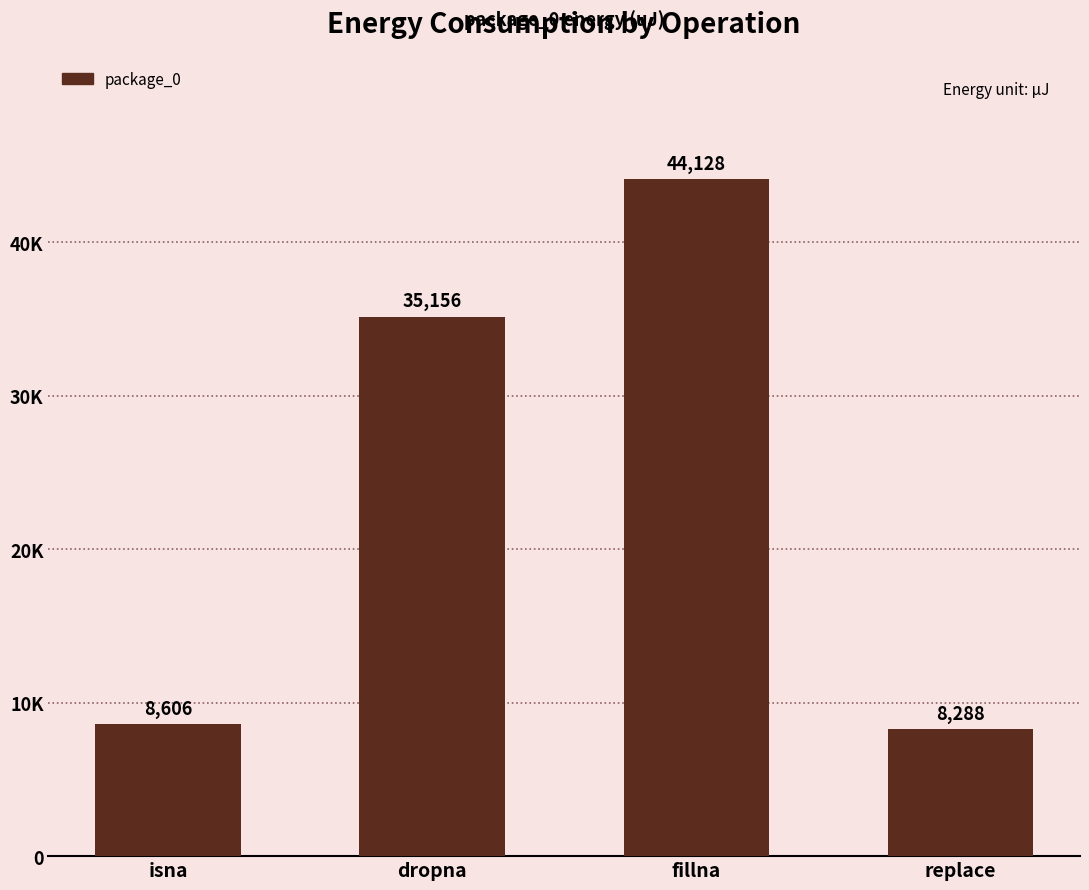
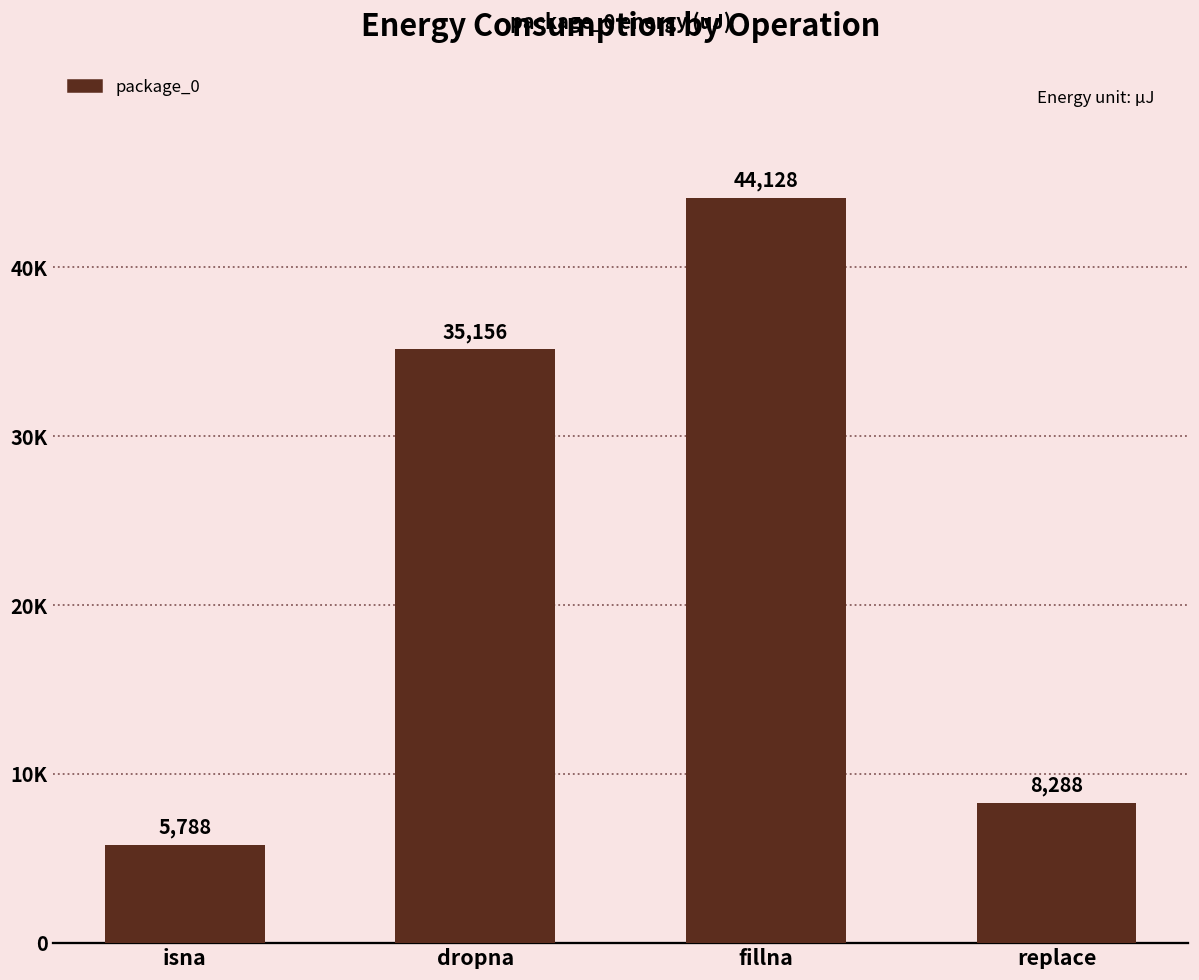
  {
-   "isna": "8,606",
+   "isna": "5,788",
    "dropna": "35,156",
    "fillna": "44,128",
    "replace": "8,288"
  }
